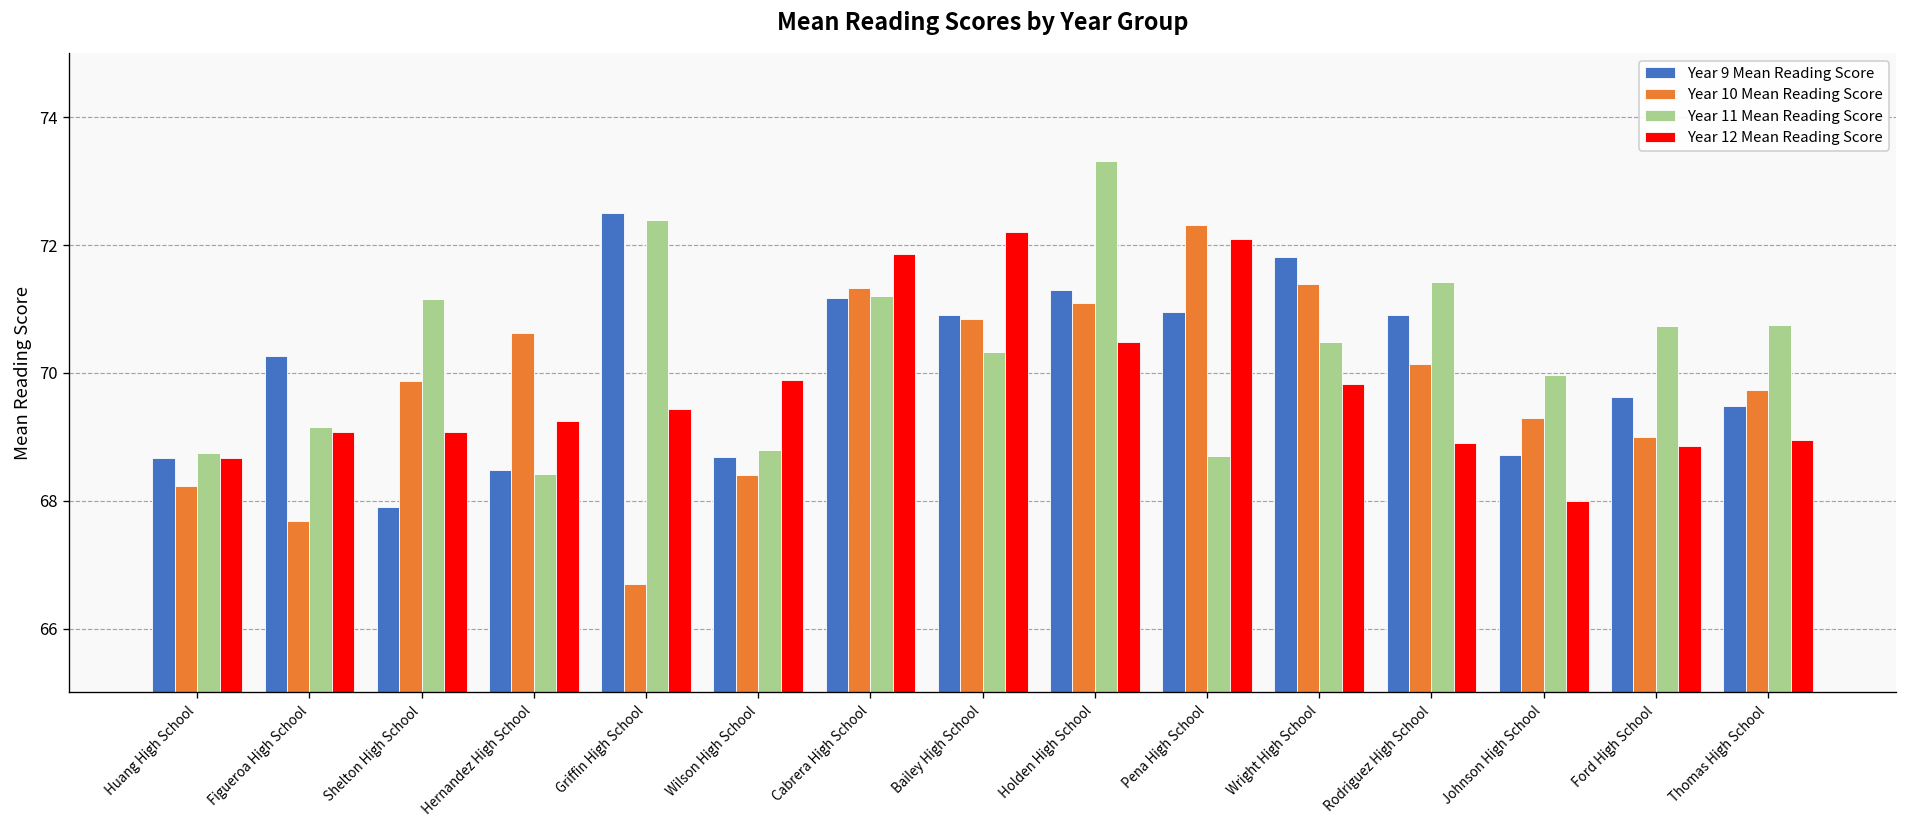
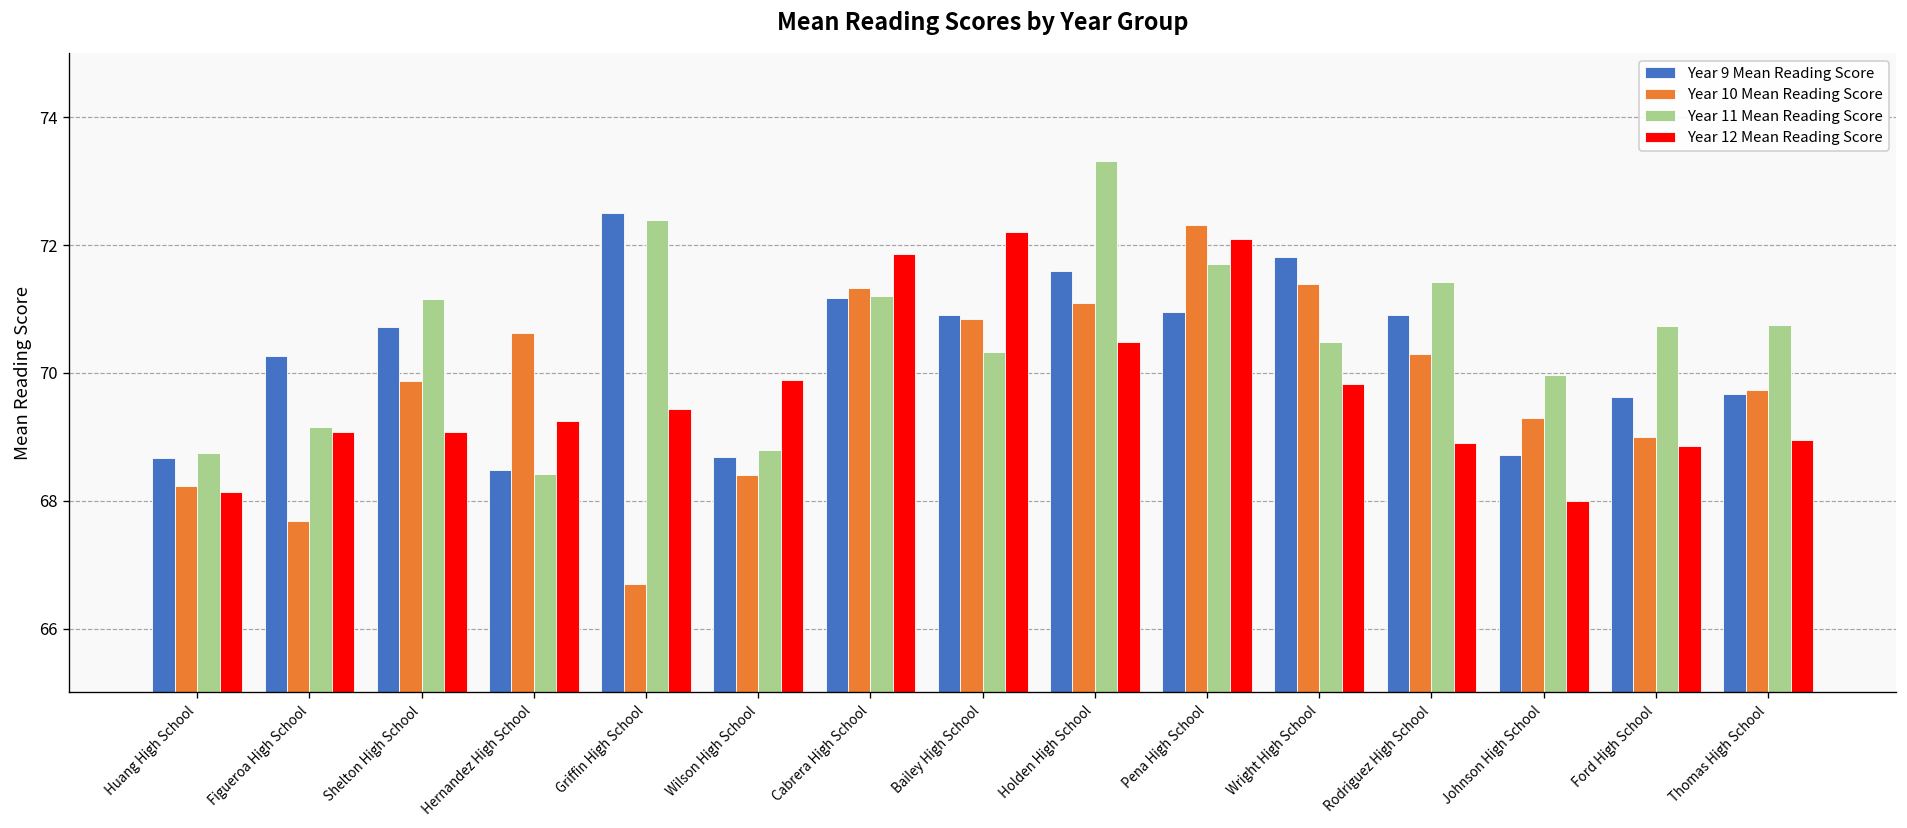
  {
    "Year 9 Mean Reading Score": {
      "Huang High School": 68.7,
      "Figueroa High School": 70.3,
-     "Shelton High School": 67.9,
+     "Shelton High School": 70.7,
      "Hernandez High School": 68.5,
      "Griffin High School": 72.5,
      "Wilson High School": 68.7,
      "Cabrera High School": 71.2,
      "Bailey High School": 70.9,
-     "Holden High School": 71.3,
+     "Holden High School": 71.6,
      "Pena High School": 71.0,
      "Wright High School": 71.8,
      "Rodriguez High School": 70.9,
      "Johnson High School": 68.7,
      "Ford High School": 69.6,
-     "Thomas High School": 69.5
+     "Thomas High School": 69.7
    },
    "Year 10 Mean Reading Score": {
      "Huang High School": 68.2,
      "Figueroa High School": 67.7,
      "Shelton High School": 69.9,
      "Hernandez High School": 70.6,
      "Griffin High School": 66.7,
      "Wilson High School": 68.4,
      "Cabrera High School": 71.3,
      "Bailey High School": 70.9,
      "Holden High School": 71.1,
      "Pena High School": 72.3,
      "Wright High School": 71.4,
-     "Rodriguez High School": 70.1,
+     "Rodriguez High School": 70.3,
      "Johnson High School": 69.3,
      "Ford High School": 69.0,
      "Thomas High School": 69.7
    },
    "Year 11 Mean Reading Score": {
      "Huang High School": 68.7,
      "Figueroa High School": 69.2,
      "Shelton High School": 71.2,
      "Hernandez High School": 68.4,
      "Griffin High School": 72.4,
      "Wilson High School": 68.8,
      "Cabrera High School": 71.2,
      "Bailey High School": 70.3,
      "Holden High School": 73.3,
-     "Pena High School": 68.7,
+     "Pena High School": 71.7,
      "Wright High School": 70.5,
      "Rodriguez High School": 71.4,
      "Johnson High School": 70.0,
      "Ford High School": 70.7,
      "Thomas High School": 70.8
    },
    "Year 12 Mean Reading Score": {
-     "Huang High School": 68.7,
+     "Huang High School": 68.1,
      "Figueroa High School": 69.1,
      "Shelton High School": 69.1,
      "Hernandez High School": 69.2,
      "Griffin High School": 69.4,
      "Wilson High School": 69.9,
      "Cabrera High School": 71.9,
      "Bailey High School": 72.2,
      "Holden High School": 70.5,
      "Pena High School": 72.1,
      "Wright High School": 69.8,
      "Rodriguez High School": 68.9,
      "Johnson High School": 68.0,
      "Ford High School": 68.9,
      "Thomas High School": 69.0
    }
  }
